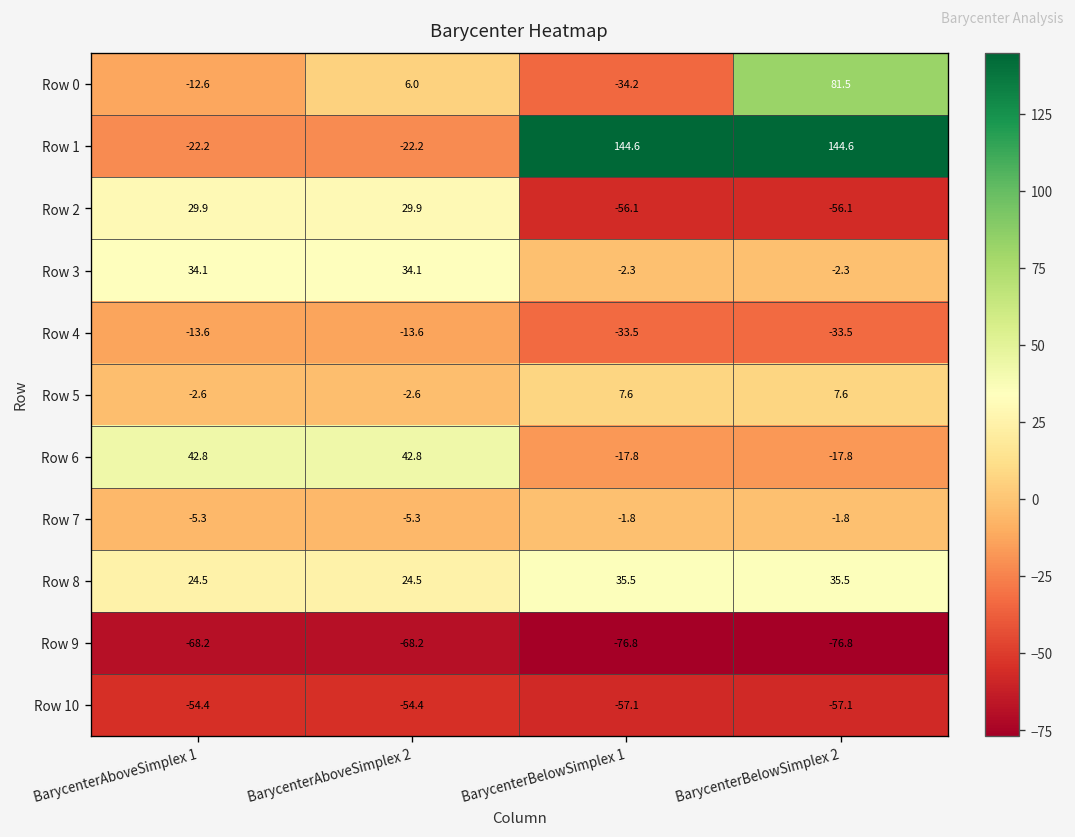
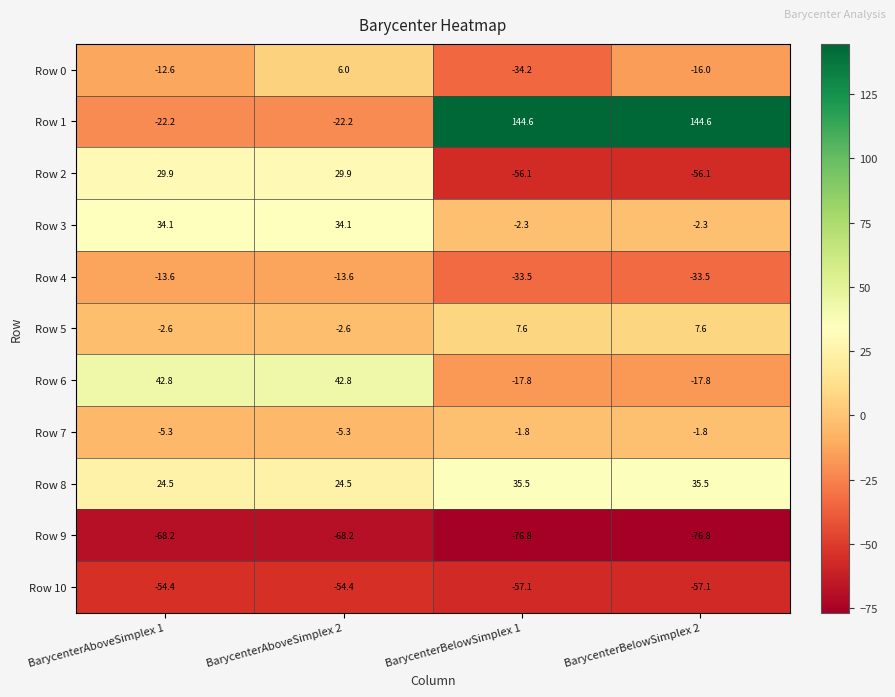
  {
    "Row 0": {
      "BarycenterAboveSimplex 1": -12.6,
      "BarycenterAboveSimplex 2": 6.0,
      "BarycenterBelowSimplex 1": -34.2,
-     "BarycenterBelowSimplex 2": 81.5
+     "BarycenterBelowSimplex 2": -16.0
    },
    "Row 1": {
      "BarycenterAboveSimplex 1": -22.2,
      "BarycenterAboveSimplex 2": -22.2,
      "BarycenterBelowSimplex 1": 144.6,
      "BarycenterBelowSimplex 2": 144.6
    },
    "Row 2": {
      "BarycenterAboveSimplex 1": 29.9,
      "BarycenterAboveSimplex 2": 29.9,
      "BarycenterBelowSimplex 1": -56.1,
      "BarycenterBelowSimplex 2": -56.1
    },
    "Row 3": {
      "BarycenterAboveSimplex 1": 34.1,
      "BarycenterAboveSimplex 2": 34.1,
      "BarycenterBelowSimplex 1": -2.3,
      "BarycenterBelowSimplex 2": -2.3
    },
    "Row 4": {
      "BarycenterAboveSimplex 1": -13.6,
      "BarycenterAboveSimplex 2": -13.6,
      "BarycenterBelowSimplex 1": -33.5,
      "BarycenterBelowSimplex 2": -33.5
    },
    "Row 5": {
      "BarycenterAboveSimplex 1": -2.6,
      "BarycenterAboveSimplex 2": -2.6,
      "BarycenterBelowSimplex 1": 7.6,
      "BarycenterBelowSimplex 2": 7.6
    },
    "Row 6": {
      "BarycenterAboveSimplex 1": 42.8,
      "BarycenterAboveSimplex 2": 42.8,
      "BarycenterBelowSimplex 1": -17.8,
      "BarycenterBelowSimplex 2": -17.8
    },
    "Row 7": {
      "BarycenterAboveSimplex 1": -5.3,
      "BarycenterAboveSimplex 2": -5.3,
      "BarycenterBelowSimplex 1": -1.8,
      "BarycenterBelowSimplex 2": -1.8
    },
    "Row 8": {
      "BarycenterAboveSimplex 1": 24.5,
      "BarycenterAboveSimplex 2": 24.5,
      "BarycenterBelowSimplex 1": 35.5,
      "BarycenterBelowSimplex 2": 35.5
    },
    "Row 9": {
      "BarycenterAboveSimplex 1": -68.2,
      "BarycenterAboveSimplex 2": -68.2,
      "BarycenterBelowSimplex 1": -76.8,
      "BarycenterBelowSimplex 2": -76.8
    },
    "Row 10": {
      "BarycenterAboveSimplex 1": -54.4,
      "BarycenterAboveSimplex 2": -54.4,
      "BarycenterBelowSimplex 1": -57.1,
      "BarycenterBelowSimplex 2": -57.1
    }
  }
